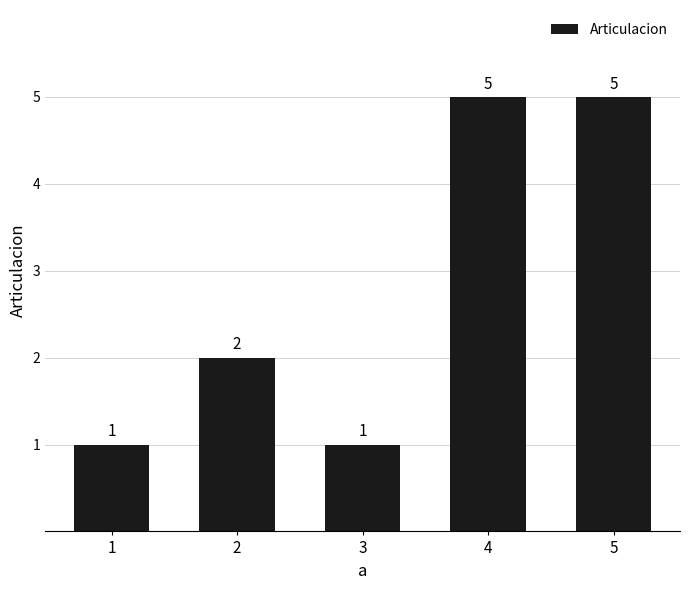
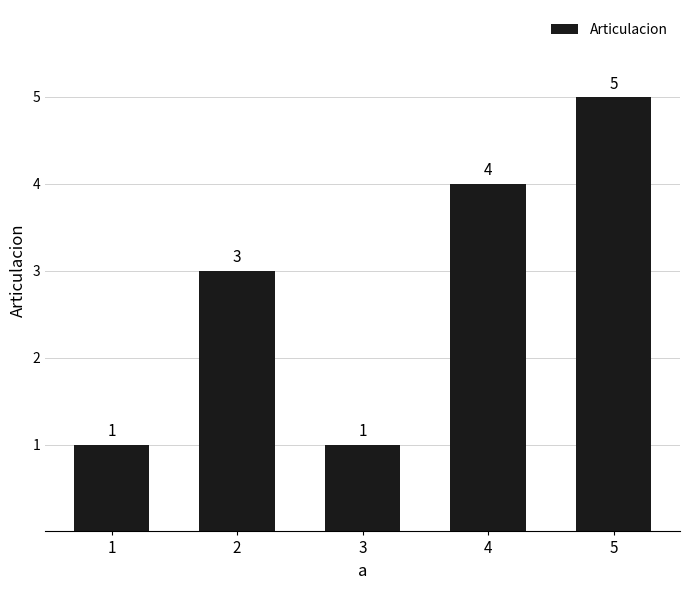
  {
    "1": 1,
-   "2": 2,
+   "2": 3,
    "3": 1,
-   "4": 5,
+   "4": 4,
    "5": 5
  }
